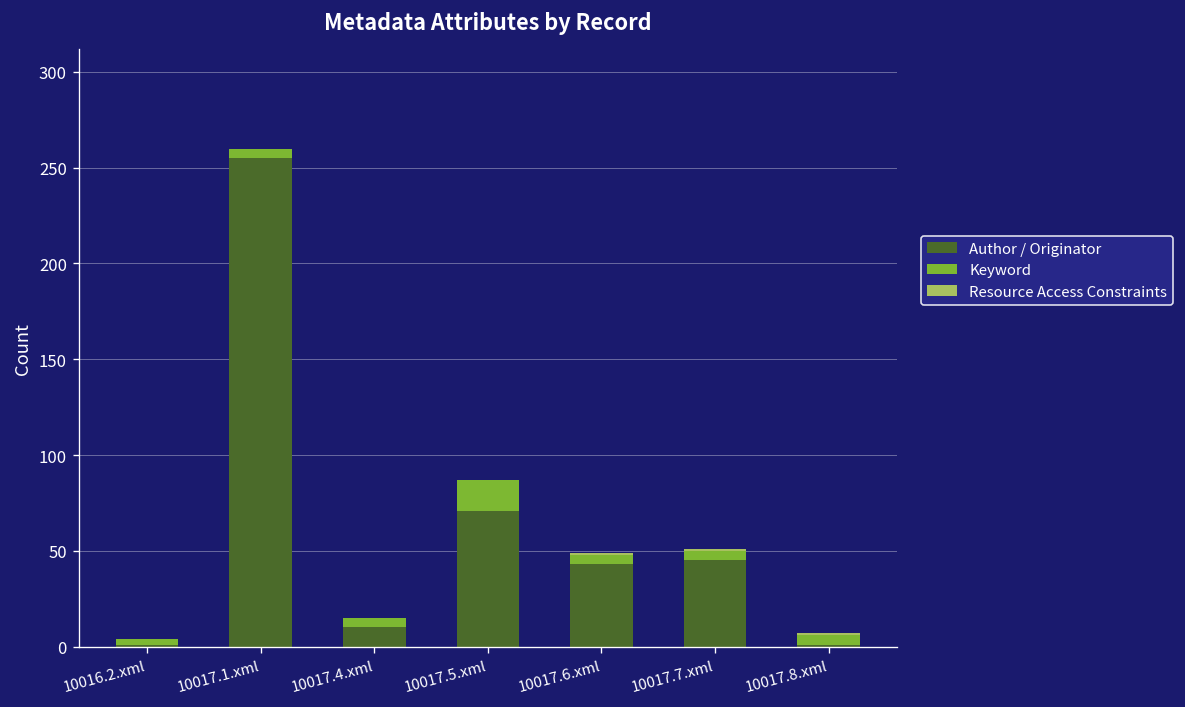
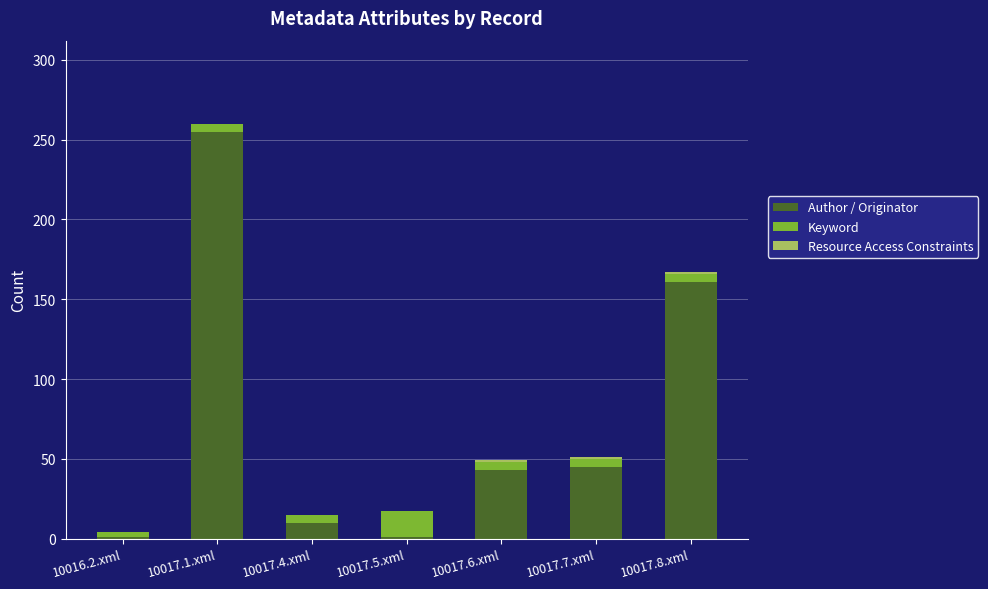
  {
    "Author / Originator": {
      "10017.1.xml": 255,
      "10017.4.xml": 10,
-     "10017.5.xml": 71,
+     "10017.5.xml": 1,
      "10017.6.xml": 43,
      "10017.7.xml": 45,
-     "10017.8.xml": 1
+     "10017.8.xml": 161
    },
    "Keyword": {
      "10016.2.xml": 3,
      "10017.1.xml": 5,
      "10017.4.xml": 5,
      "10017.5.xml": 16,
      "10017.6.xml": 5,
      "10017.7.xml": 5,
      "10017.8.xml": 5
    },
    "Resource Access Constraints": {
      "10016.2.xml": 0,
      "10017.1.xml": 0,
      "10017.4.xml": 0,
      "10017.5.xml": 0
    }
  }
